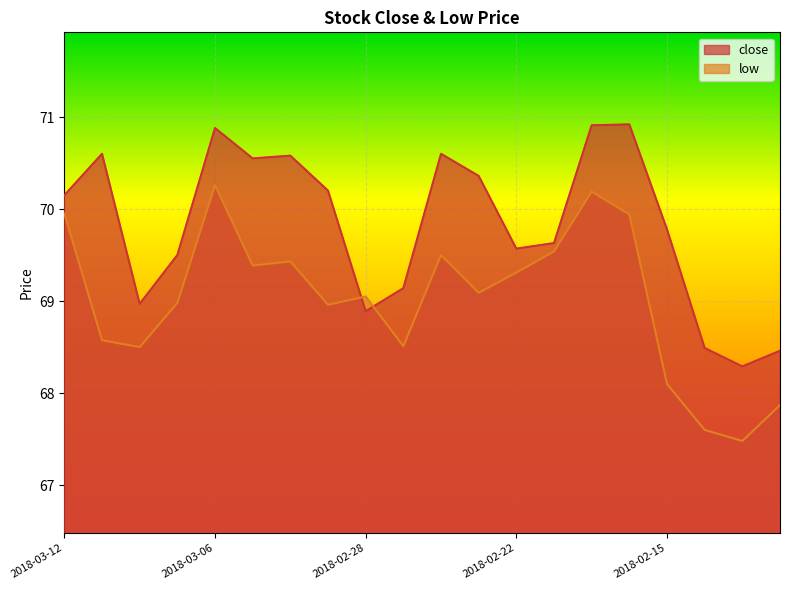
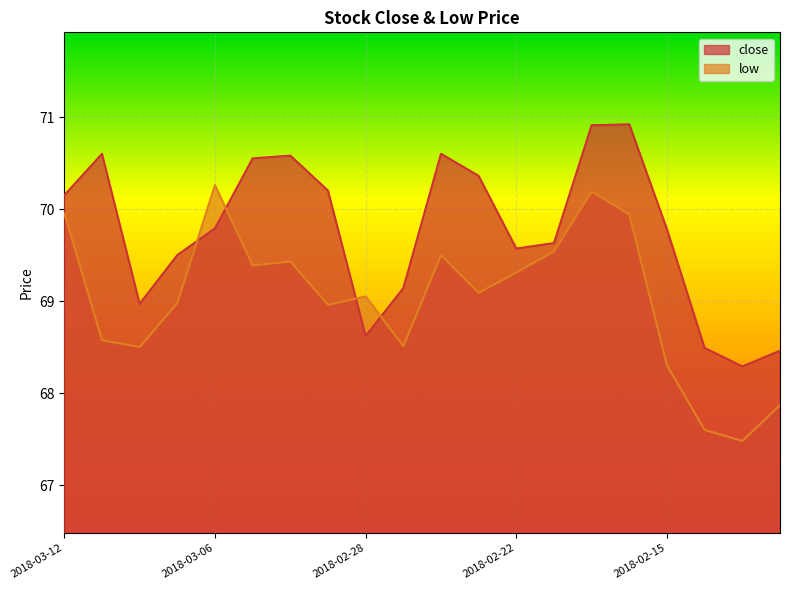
  {
    "close": {
      "2018-03-12": 70.2,
-     "2018-03-06": 70.9,
-     "2018-02-28": 68.9,
+     "2018-03-06": 69.8,
+     "2018-02-28": 68.6,
      "2018-02-22": 69.6,
      "2018-02-15": 69.8
    },
    "low": {
      "2018-03-12": 70.0,
      "2018-03-06": 70.3,
      "2018-02-28": 69.1,
      "2018-02-22": 69.3,
-     "2018-02-15": 68.1
+     "2018-02-15": 68.3
    }
  }
